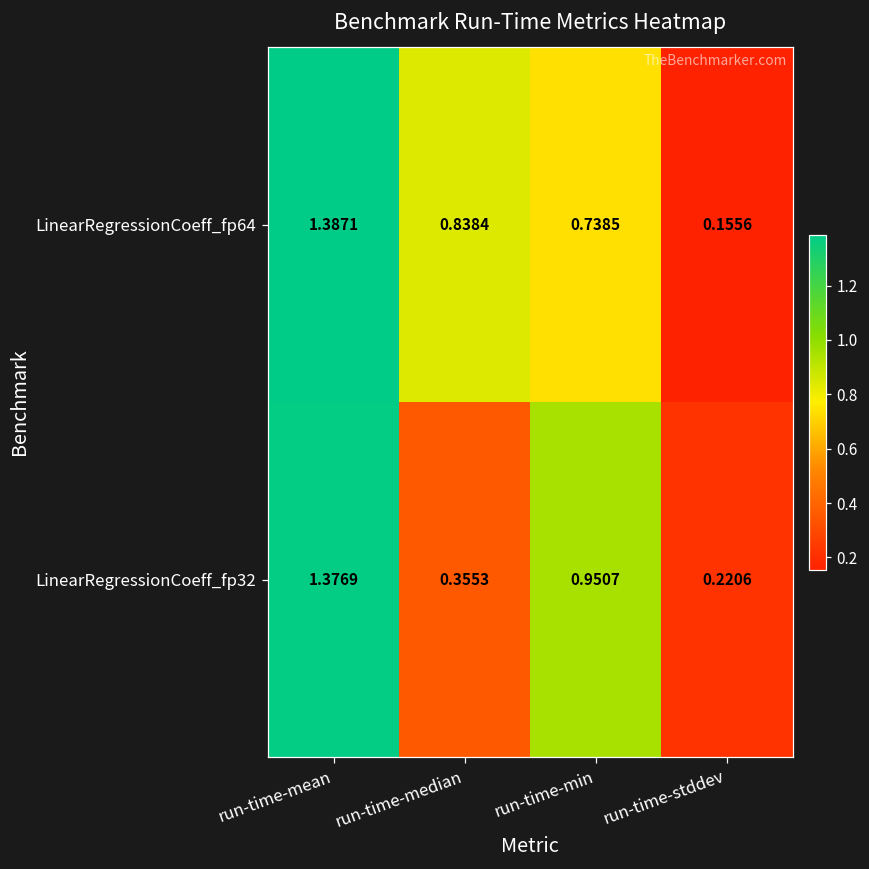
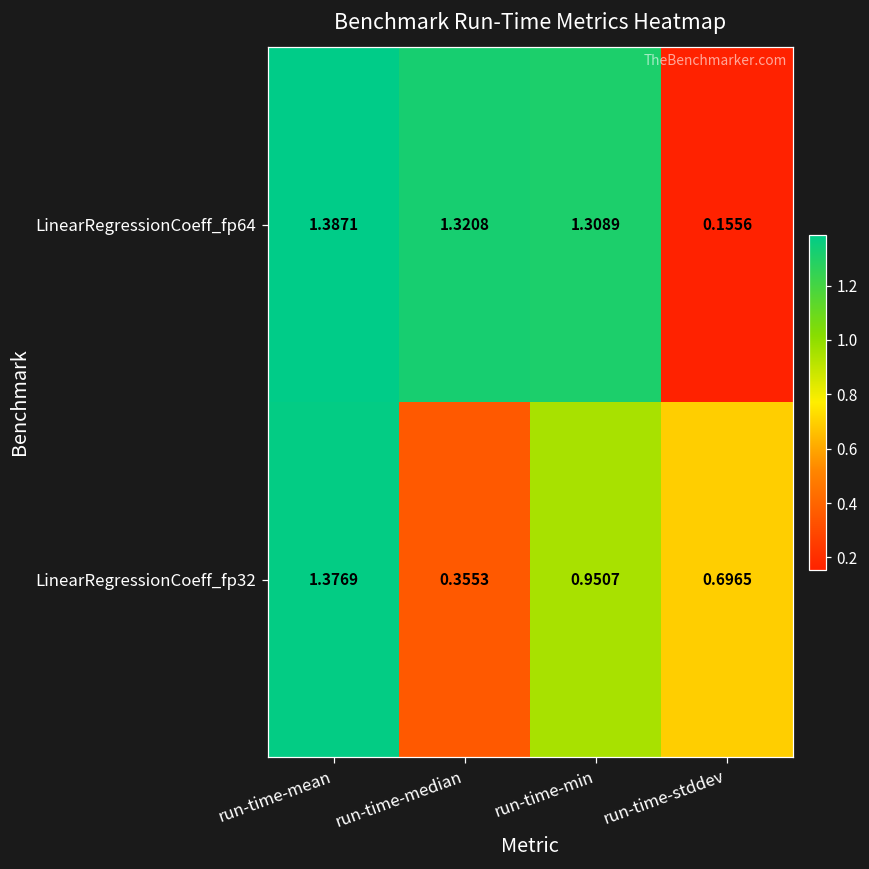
  {
    "LinearRegressionCoeff_fp64": {
      "run-time-mean": 1.3871,
-     "run-time-median": 0.8384,
-     "run-time-min": 0.7385
+     "run-time-median": 1.3208,
+     "run-time-min": 1.3089
    },
    "LinearRegressionCoeff_fp32": {
      "run-time-mean": 1.3769,
      "run-time-median": 0.3553,
      "run-time-min": 0.9507,
-     "run-time-stddev": 0.2206
+     "run-time-stddev": 0.6965
    }
  }
